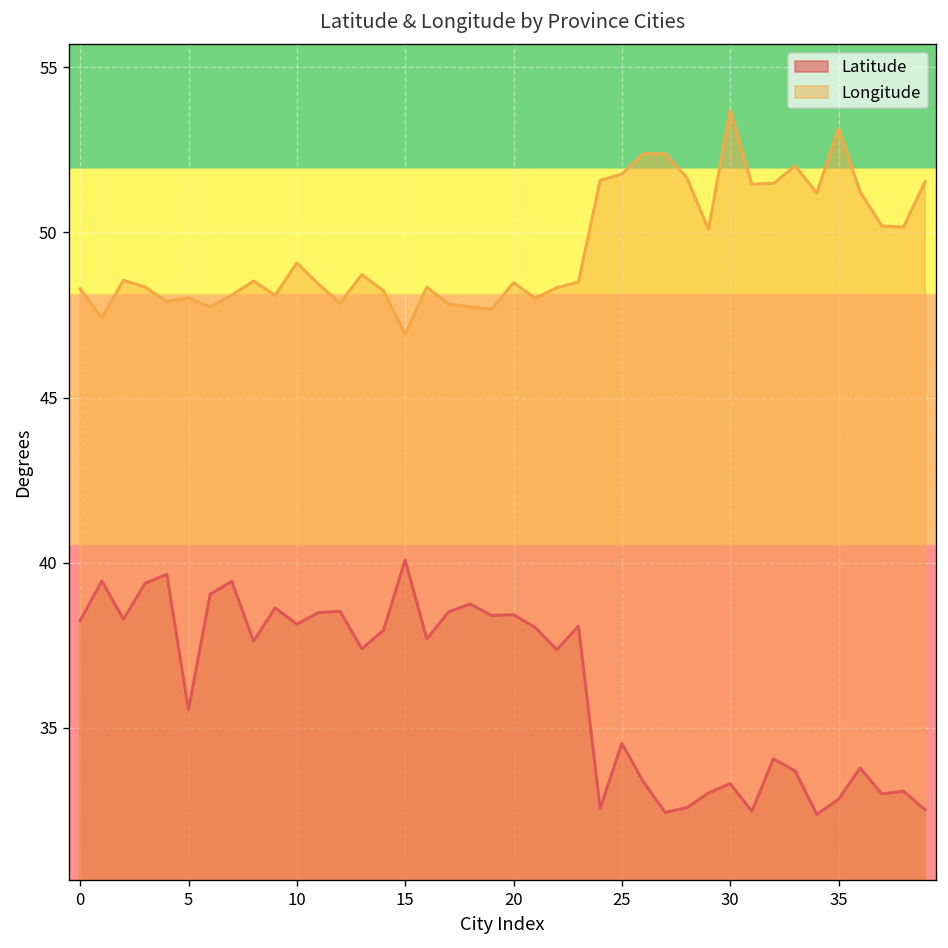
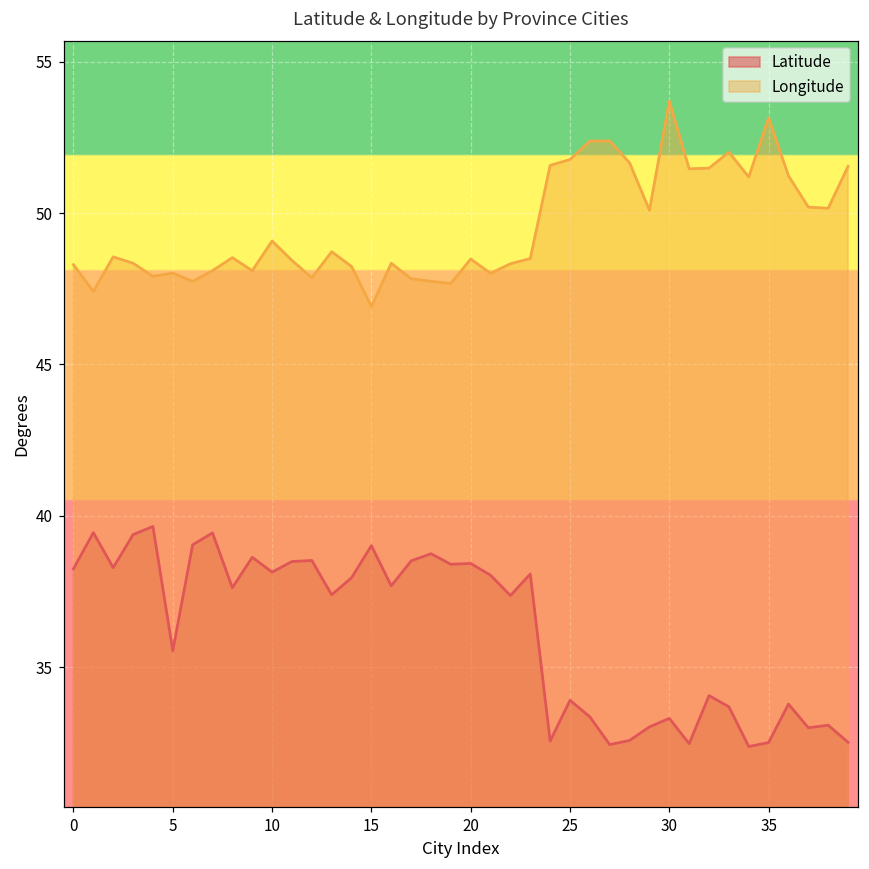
  {
    "Latitude": {
      "0": 38.2,
      "5": 35.5,
      "10": 38.1,
-     "15": 40.1,
+     "15": 39.0,
      "20": 38.4,
-     "25": 34.5,
+     "25": 33.9,
      "30": 33.3,
-     "35": 32.8
+     "35": 32.5
    },
    "Longitude": {
      "0": 48.3,
      "5": 48.0,
      "10": 49.1,
      "15": 46.9,
      "20": 48.5,
      "25": 51.8,
      "30": 53.7,
      "35": 53.1
    }
  }
